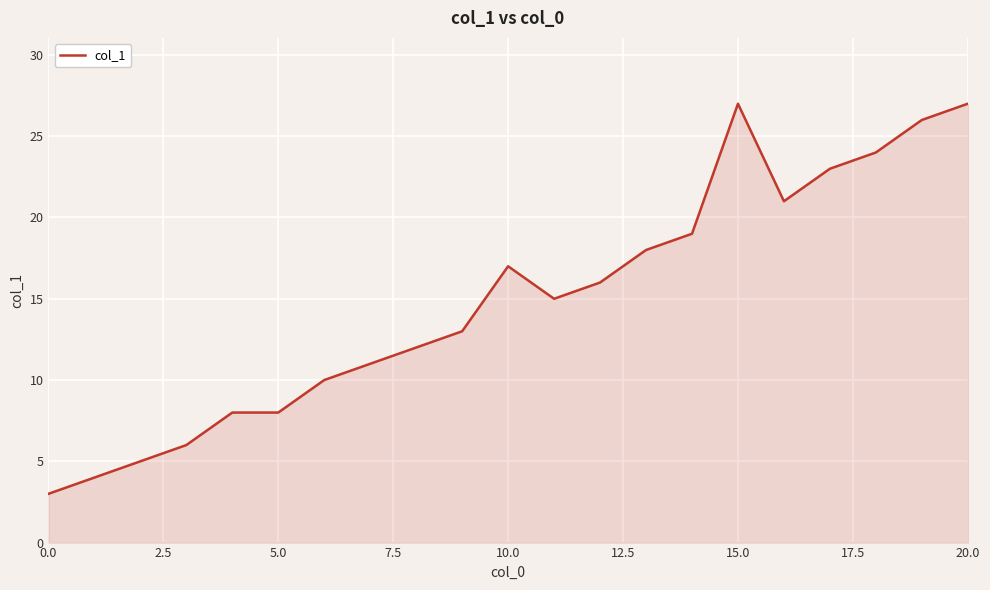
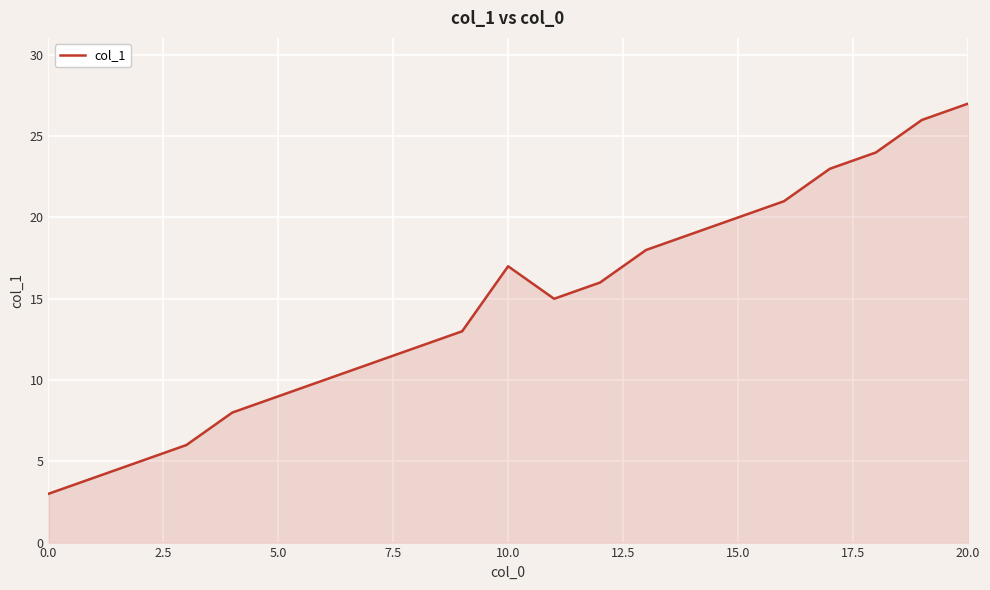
  {
    "0.0": 3,
-   "5.0": 8,
+   "5.0": 9,
    "10.0": 17,
-   "15.0": 27,
+   "15.0": 20,
    "20.0": 27
  }
